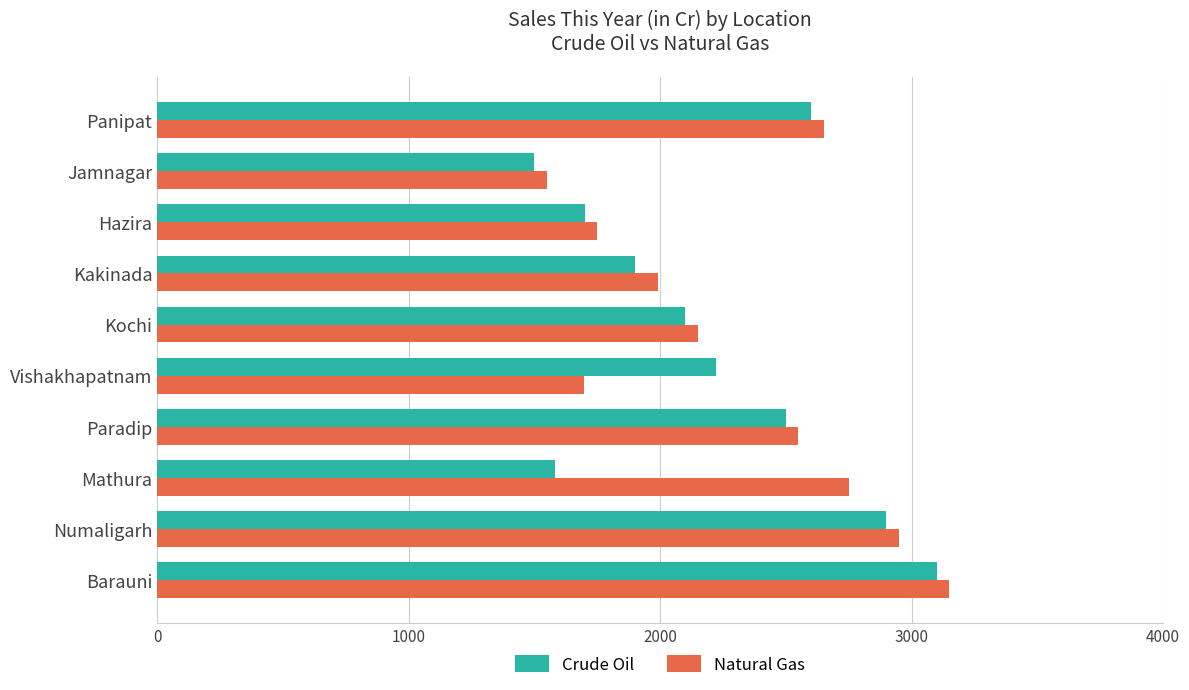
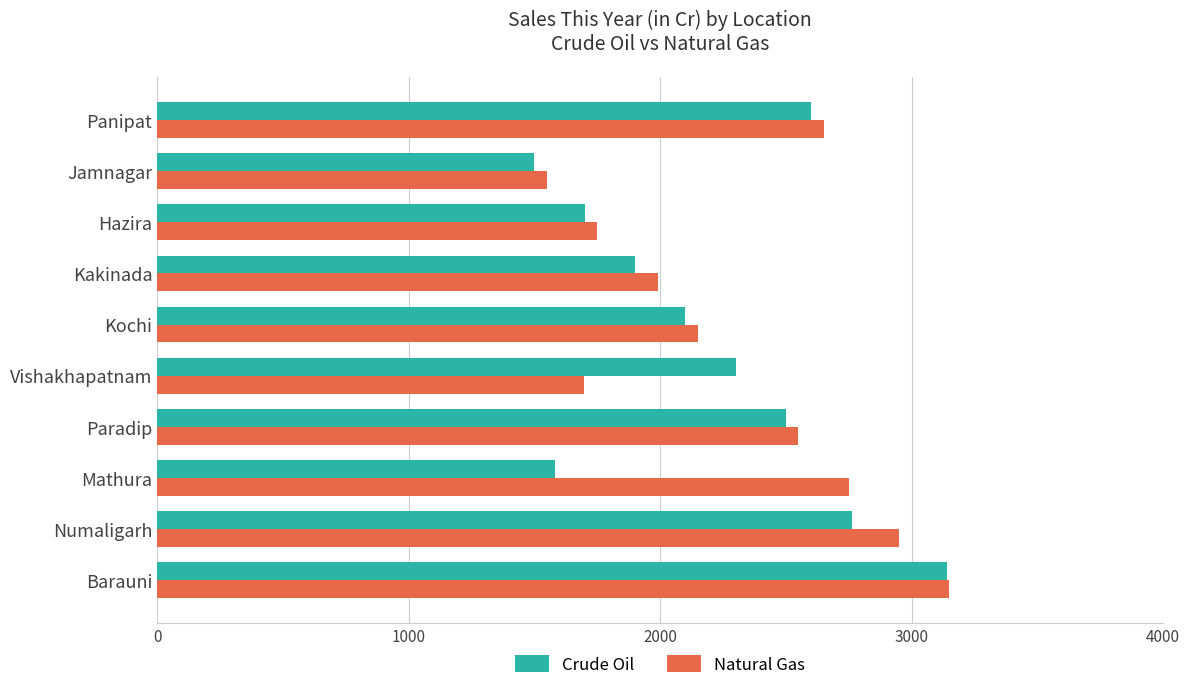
  {
    "Crude Oil": {
      "Panipat": 2600,
      "Jamnagar": 1500,
      "Hazira": 1700,
      "Kakinada": 1900,
      "Kochi": 2100,
-     "Vishakhapatnam": 2220,
+     "Vishakhapatnam": 2300,
      "Paradip": 2500,
      "Mathura": 1580,
-     "Numaligarh": 2900,
-     "Barauni": 3100
+     "Numaligarh": 2760,
+     "Barauni": 3140
    },
    "Natural Gas": {
      "Panipat": 2650,
      "Jamnagar": 1550,
      "Hazira": 1750,
      "Kakinada": 1990,
      "Kochi": 2150,
      "Vishakhapatnam": 1700,
      "Paradip": 2550,
      "Mathura": 2750,
      "Numaligarh": 2950,
      "Barauni": 3150
    }
  }
